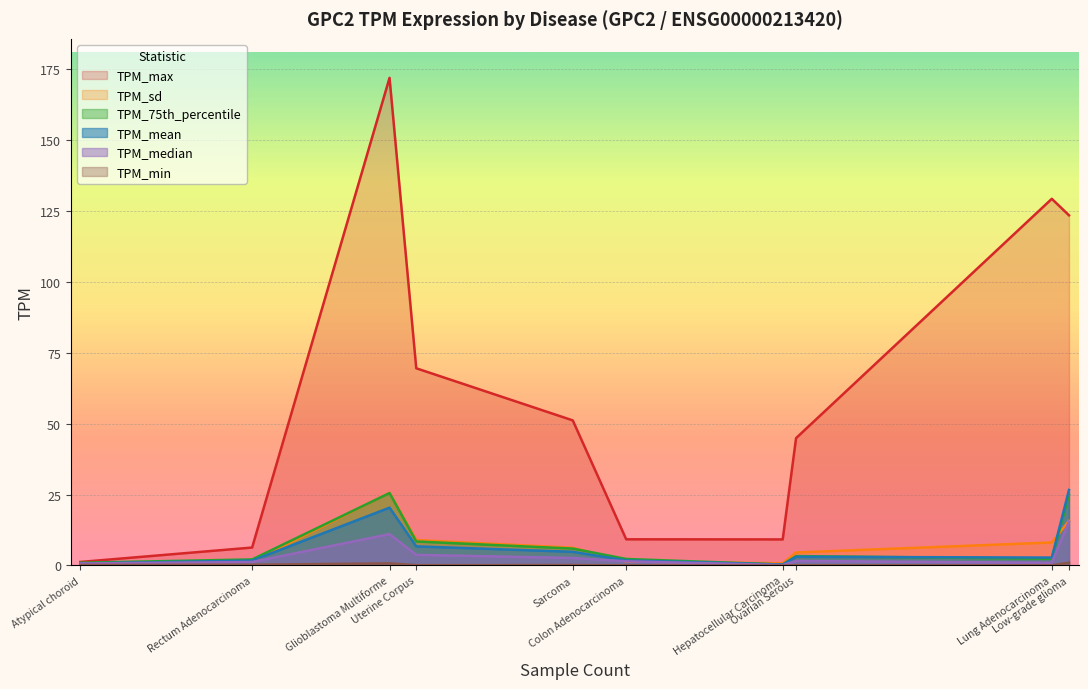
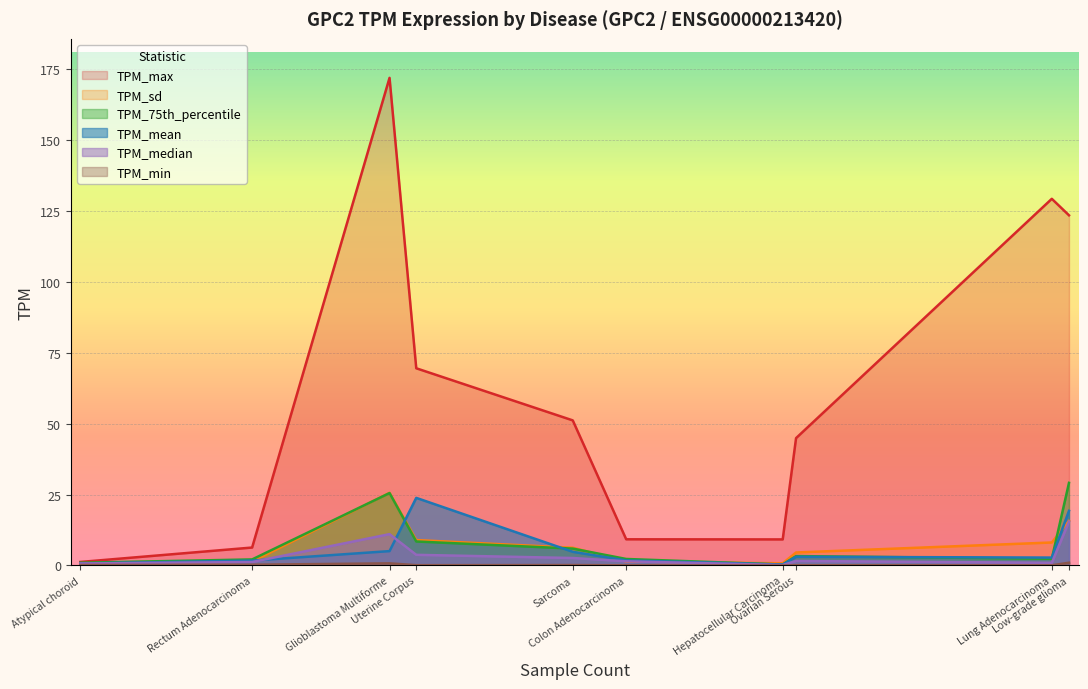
  {
    "TPM_75th_percentile": {
-     "Low-grade glioma": 25
+     "Low-grade glioma": 29
    },
    "TPM_mean": {
-     "Glioblastoma Multiforme": 20,
-     "Uterine Corpus": 7,
+     "Glioblastoma Multiforme": 5,
+     "Uterine Corpus": 24,
      "Sarcoma": 5,
-     "Low-grade glioma": 27
+     "Low-grade glioma": 19
    }
  }
